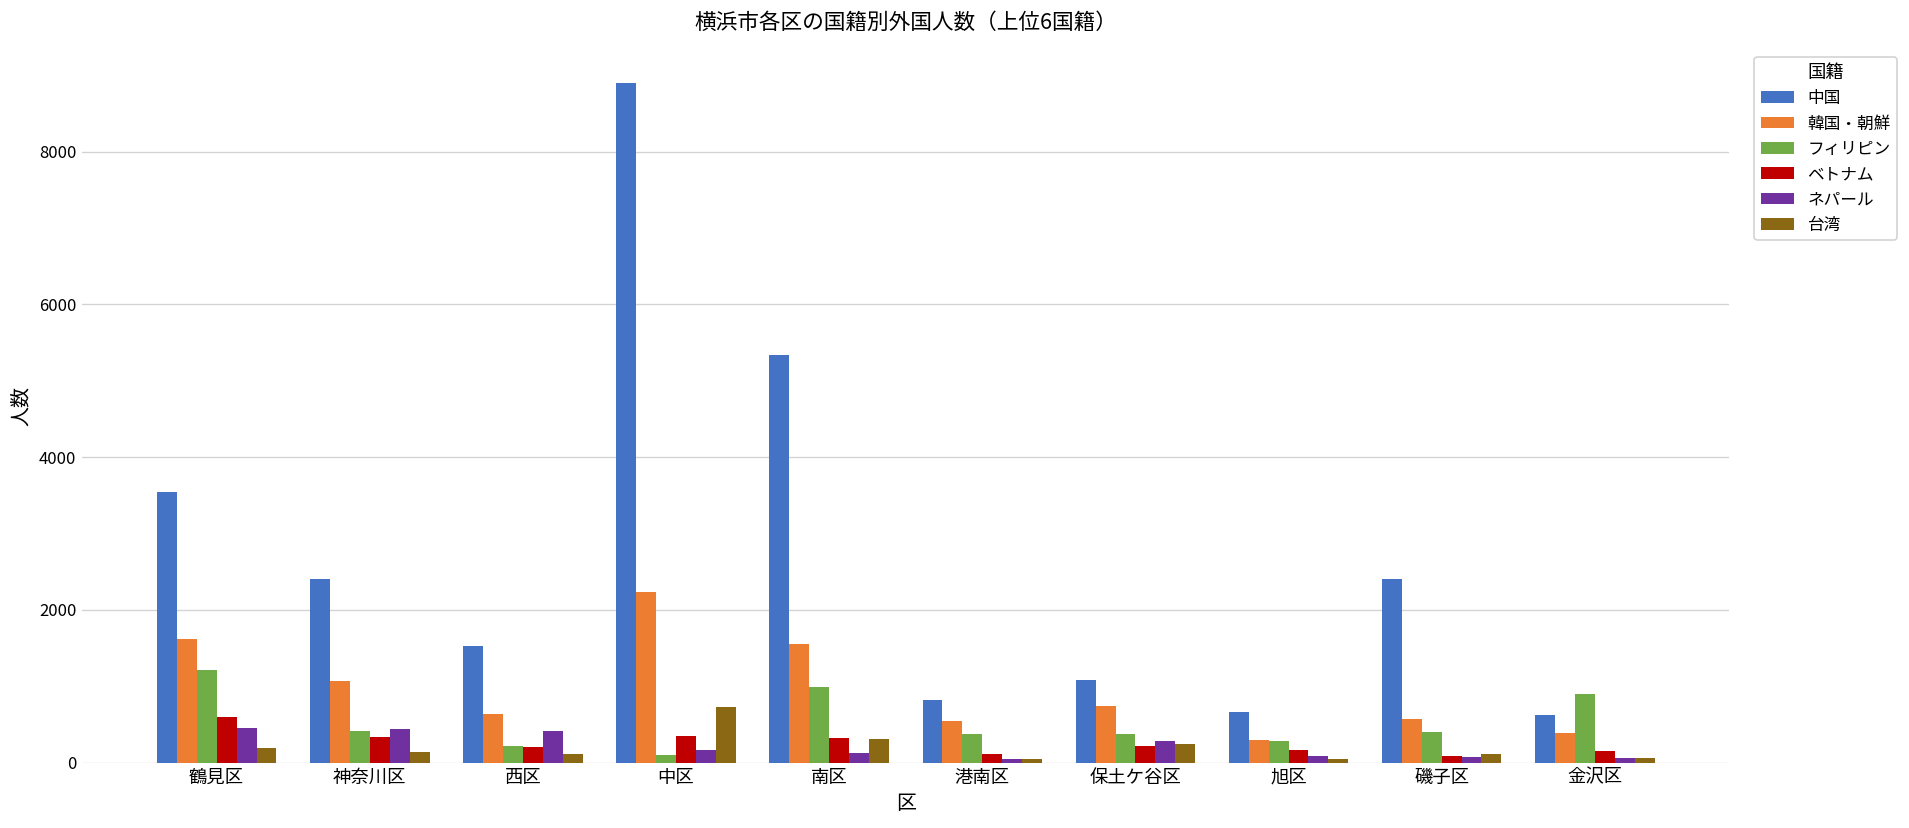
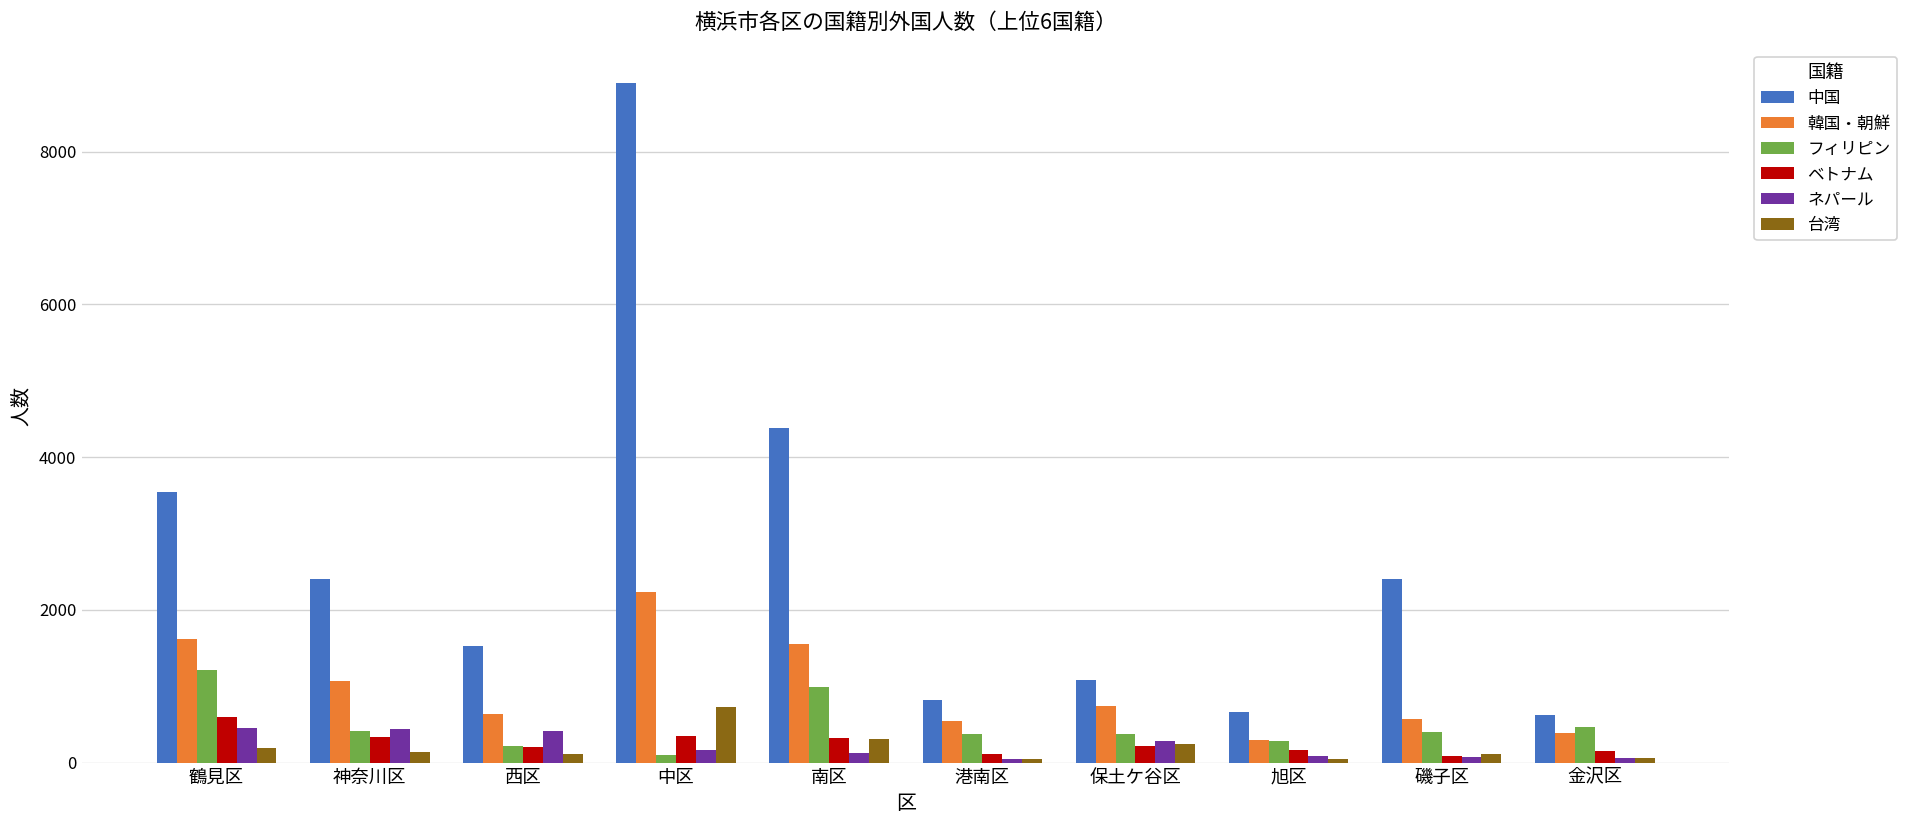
  {
    "中国": {
      "鶴見区": 3500,
      "神奈川区": 2400,
      "西区": 1500,
      "中区": 8900,
-     "南区": 5300,
+     "南区": 4400,
      "港南区": 800,
      "保土ケ谷区": 1100,
      "旭区": 700,
      "磯子区": 2400,
      "金沢区": 600
    },
    "韓国・朝鮮": {
      "鶴見区": 1600,
      "神奈川区": 1100,
      "西区": 600,
      "中区": 2200,
      "南区": 1600,
      "港南区": 500,
      "保土ケ谷区": 700,
      "旭区": 300,
      "磯子区": 600,
      "金沢区": 400
    },
    "フィリピン": {
      "鶴見区": 1200,
      "神奈川区": 400,
      "西区": 200,
      "中区": 100,
      "南区": 1000,
      "港南区": 400,
      "保土ケ谷区": 400,
      "旭区": 300,
      "磯子区": 400,
-     "金沢区": 900
+     "金沢区": 500
    },
    "ベトナム": {
      "鶴見区": 600,
      "神奈川区": 300,
      "西区": 200,
      "中区": 400,
      "南区": 300,
      "港南区": 100,
      "保土ケ谷区": 200,
      "旭区": 200,
      "磯子区": 100,
      "金沢区": 200
    },
    "ネパール": {
      "鶴見区": 500,
      "神奈川区": 400,
      "西区": 400,
      "中区": 200,
      "南区": 100,
      "港南区": 0,
      "保土ケ谷区": 300,
      "旭区": 100,
      "磯子区": 100,
      "金沢区": 100
    },
    "台湾": {
      "鶴見区": 200,
      "神奈川区": 100,
      "西区": 100,
      "中区": 700,
      "南区": 300,
      "港南区": 0,
      "保土ケ谷区": 200,
      "旭区": 100,
      "磯子区": 100,
      "金沢区": 100
    }
  }
